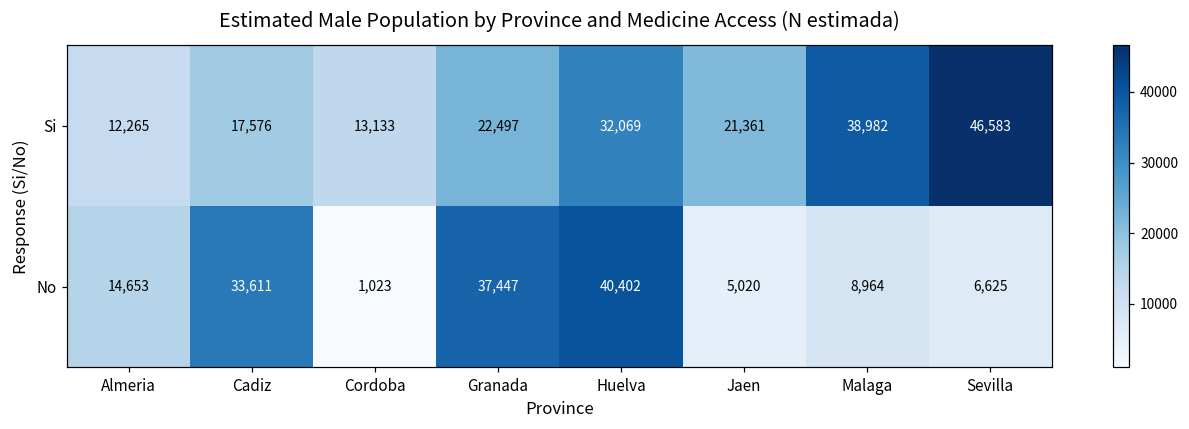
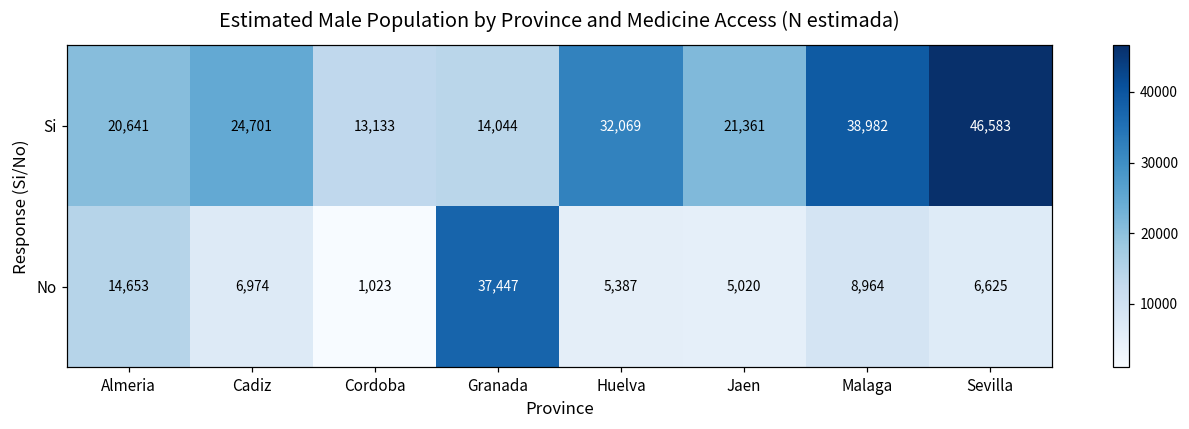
  {
    "Si": {
-     "Almeria": "12,265",
-     "Cadiz": "17,576",
+     "Almeria": "20,641",
+     "Cadiz": "24,701",
      "Cordoba": "13,133",
-     "Granada": "22,497",
+     "Granada": "14,044",
      "Huelva": "32,069",
      "Jaen": "21,361",
      "Malaga": "38,982",
      "Sevilla": "46,583"
    },
    "No": {
      "Almeria": "14,653",
-     "Cadiz": "33,611",
+     "Cadiz": "6,974",
      "Cordoba": "1,023",
      "Granada": "37,447",
-     "Huelva": "40,402",
+     "Huelva": "5,387",
      "Jaen": "5,020",
      "Malaga": "8,964",
      "Sevilla": "6,625"
    }
  }
